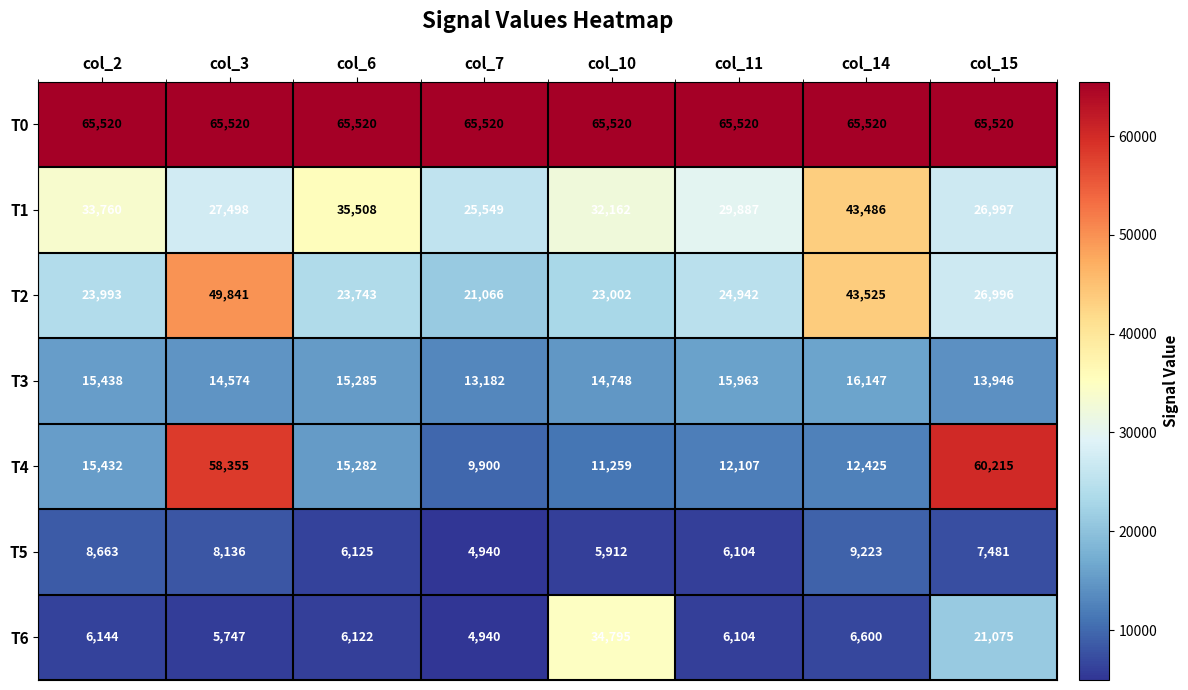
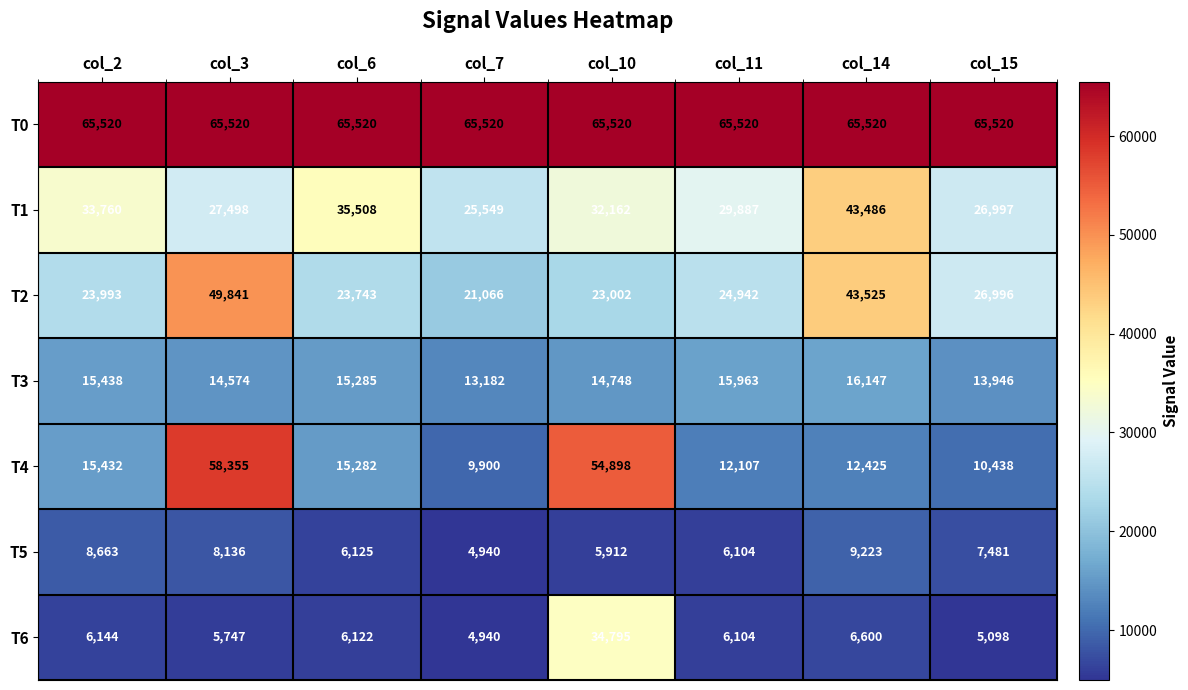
  {
    "T0": {
      "col_2": "65,520",
      "col_3": "65,520",
      "col_6": "65,520",
      "col_7": "65,520",
      "col_10": "65,520",
      "col_11": "65,520",
      "col_14": "65,520",
      "col_15": "65,520"
    },
    "T1": {
      "col_2": "33,760",
      "col_6": "35,508",
      "col_7": "25,549",
      "col_14": "43,486",
      "col_15": "26,997"
    },
    "T2": {
      "col_2": "23,993",
      "col_3": "49,841",
      "col_6": "23,743",
      "col_7": "21,066",
      "col_10": "23,002",
      "col_11": "24,942",
      "col_14": "43,525",
      "col_15": "26,996"
    },
    "T3": {
      "col_2": "15,438",
      "col_3": "14,574",
      "col_6": "15,285",
      "col_7": "13,182",
      "col_10": "14,748",
      "col_11": "15,963",
      "col_14": "16,147",
      "col_15": "13,946"
    },
    "T4": {
      "col_2": "15,432",
      "col_3": "58,355",
      "col_6": "15,282",
      "col_7": "9,900",
-     "col_10": "11,259",
+     "col_10": "54,898",
      "col_11": "12,107",
      "col_14": "12,425",
-     "col_15": "60,215"
+     "col_15": "10,438"
    },
    "T5": {
      "col_2": "8,663",
      "col_3": "8,136",
      "col_6": "6,125",
      "col_7": "4,940",
      "col_10": "5,912",
      "col_11": "6,104",
      "col_14": "9,223",
      "col_15": "7,481"
    },
    "T6": {
      "col_2": "6,144",
      "col_3": "5,747",
      "col_6": "6,122",
      "col_7": "4,940",
      "col_10": "34,795",
      "col_11": "6,104",
      "col_14": "6,600",
-     "col_15": "21,075"
+     "col_15": "5,098"
    }
  }
